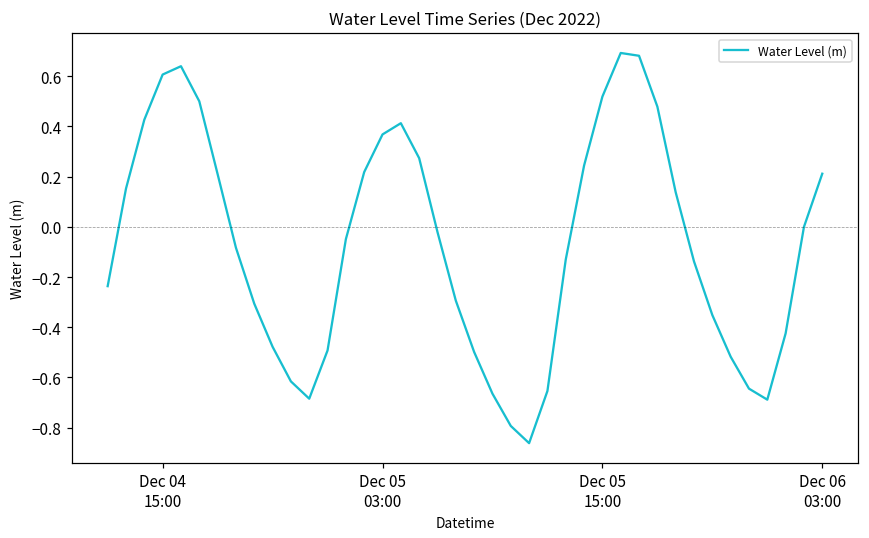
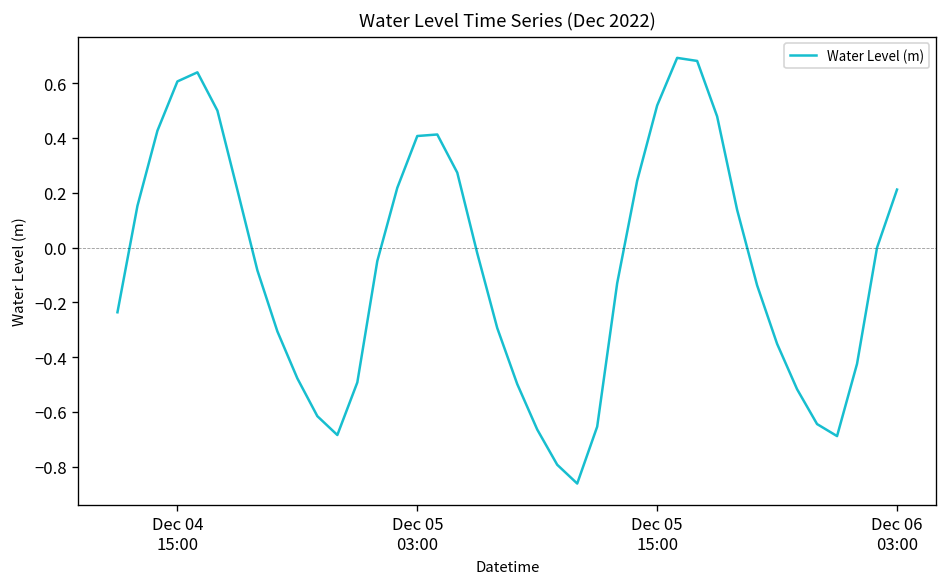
  {
    "Dec 04 15:00": 0.61,
-   "Dec 05 03:00": 0.37,
+   "Dec 05 03:00": 0.41,
    "Dec 05 15:00": 0.52,
    "Dec 06 03:00": 0.21
  }
